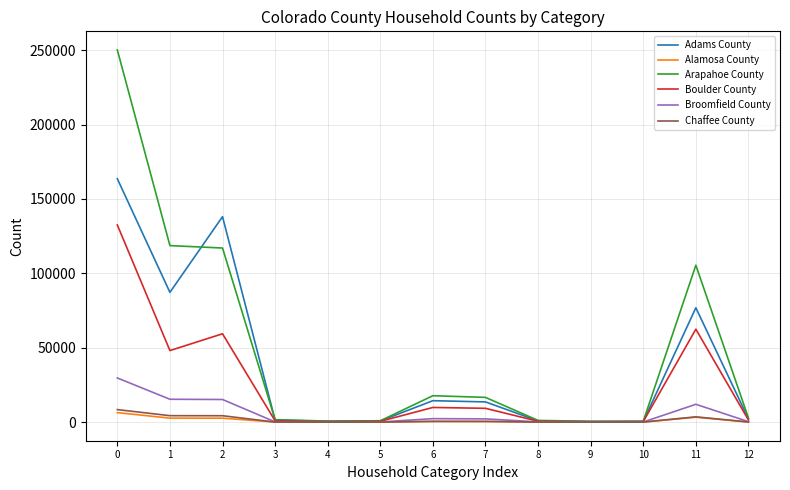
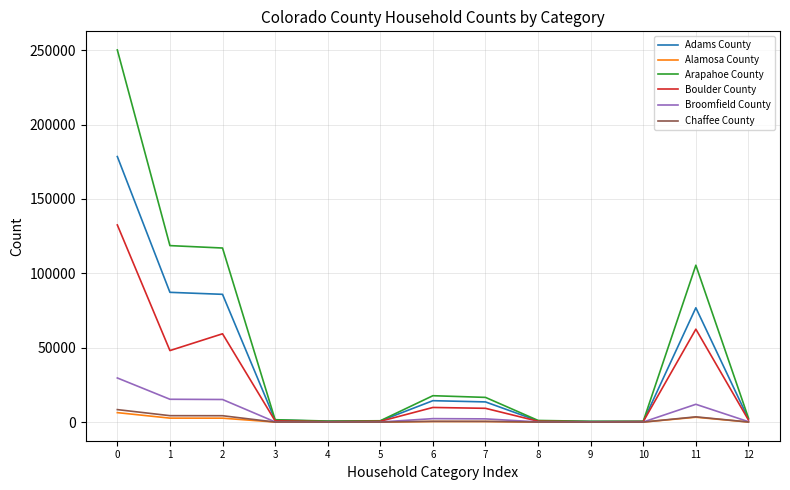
  {
    "Adams County": {
-     "0": 164000,
+     "0": 179000,
      "1": 87000,
-     "2": 138000,
+     "2": 86000,
      "6": 14000,
      "7": 14000,
      "11": 77000
    },
    "Alamosa County": {
      "0": 6000
    },
    "Arapahoe County": {
      "0": 250000,
      "1": 119000,
      "2": 117000,
      "6": 18000,
      "7": 17000,
      "11": 105000
    },
    "Boulder County": {
      "0": 133000,
      "1": 48000,
      "2": 59000,
      "6": 10000,
      "7": 9000,
      "11": 62000
    },
    "Broomfield County": {
      "0": 30000,
      "1": 15000,
      "2": 15000,
      "6": 2000,
      "11": 12000
    },
    "Chaffee County": {
      "0": 8000
    }
  }
